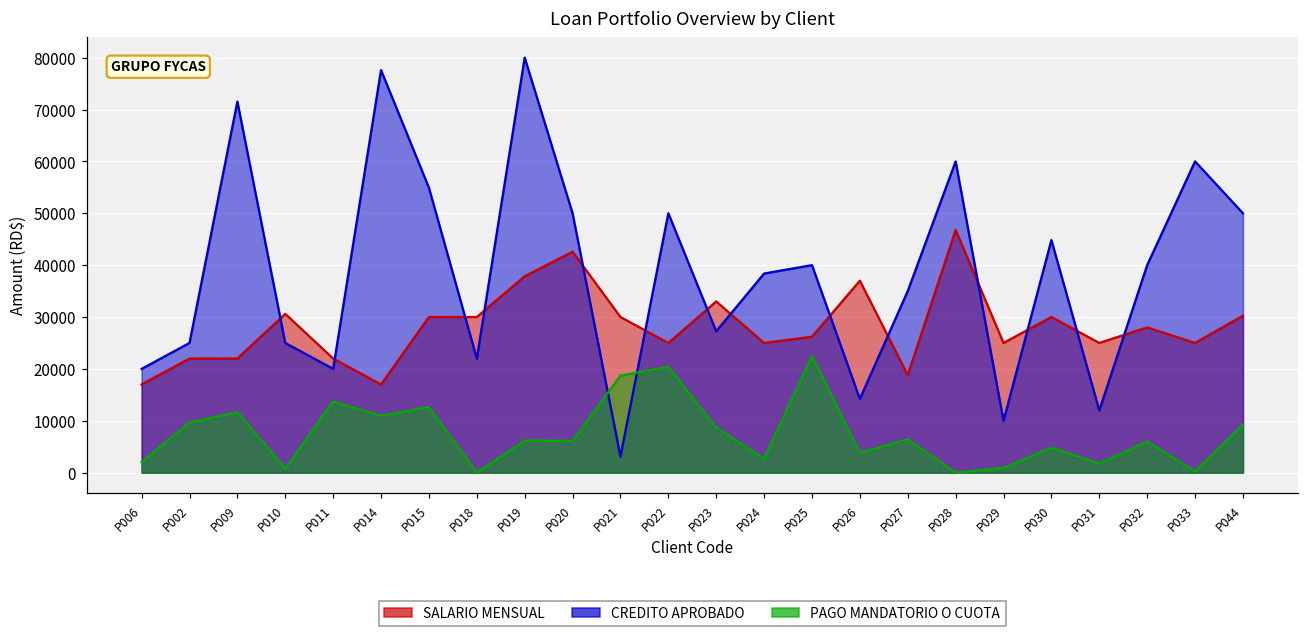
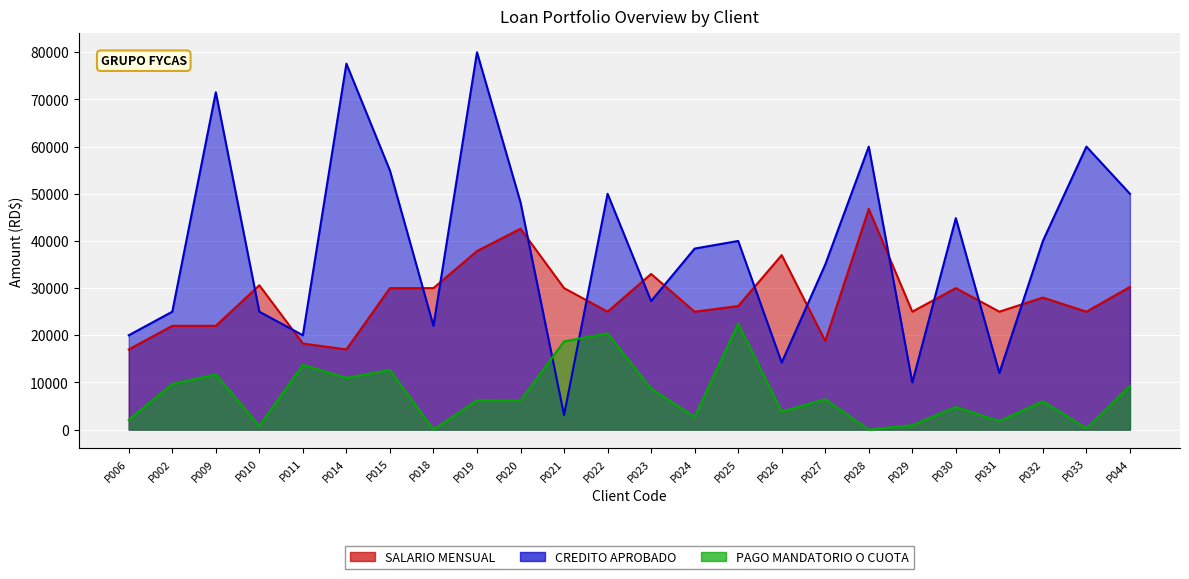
  {
    "SALARIO MENSUAL": {
      "P006": 17000,
      "P002": 22000,
      "P009": 22000,
      "P010": 31000,
-     "P011": 22000,
+     "P011": 18000,
      "P014": 17000,
      "P015": 30000,
      "P018": 30000,
      "P019": 38000,
      "P020": 43000,
      "P021": 30000,
      "P022": 25000,
      "P023": 33000,
      "P024": 25000,
      "P025": 26000,
      "P026": 37000,
      "P027": 19000,
      "P028": 47000,
      "P029": 25000,
      "P030": 30000,
      "P031": 25000,
      "P032": 28000,
      "P033": 25000,
      "P044": 30000
    },
    "CREDITO APROBADO": {
      "P006": 20000,
      "P002": 25000,
      "P009": 72000,
      "P010": 25000,
      "P011": 20000,
      "P014": 78000,
      "P015": 55000,
      "P018": 22000,
      "P019": 80000,
-     "P020": 50000,
+     "P020": 48000,
      "P021": 3000,
      "P022": 50000,
      "P023": 27000,
      "P024": 38000,
      "P025": 40000,
      "P026": 14000,
      "P027": 35000,
      "P028": 60000,
      "P029": 10000,
      "P030": 45000,
      "P031": 12000,
      "P032": 40000,
      "P033": 60000,
      "P044": 50000
    },
    "PAGO MANDATORIO O CUOTA": {
      "P006": 2000,
      "P002": 10000,
      "P009": 12000,
      "P010": 1000,
      "P011": 14000,
      "P014": 11000,
      "P015": 13000,
      "P018": 0,
      "P019": 6000,
      "P020": 6000,
      "P021": 19000,
      "P022": 20000,
      "P023": 9000,
      "P024": 3000,
      "P025": 23000,
      "P026": 4000,
      "P027": 6000,
      "P028": 0,
      "P029": 1000,
      "P030": 5000,
      "P031": 2000,
      "P032": 6000,
      "P033": 0,
      "P044": 9000
    }
  }
